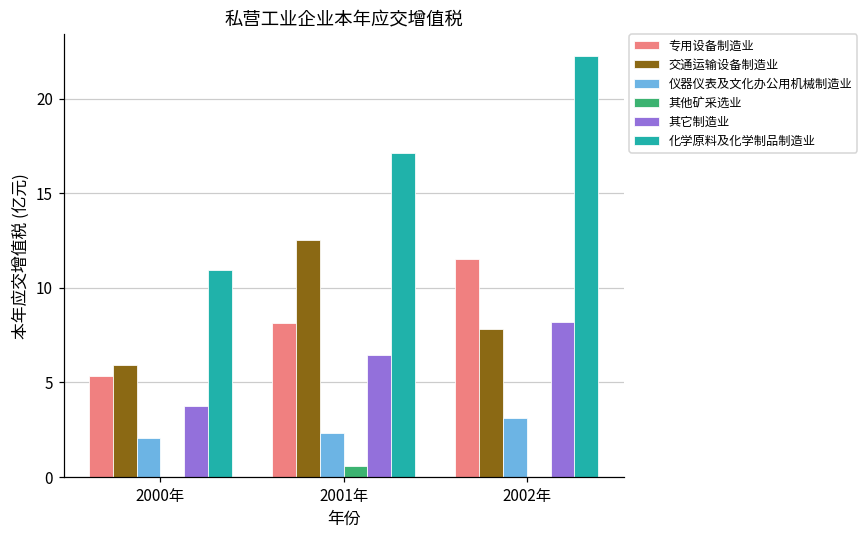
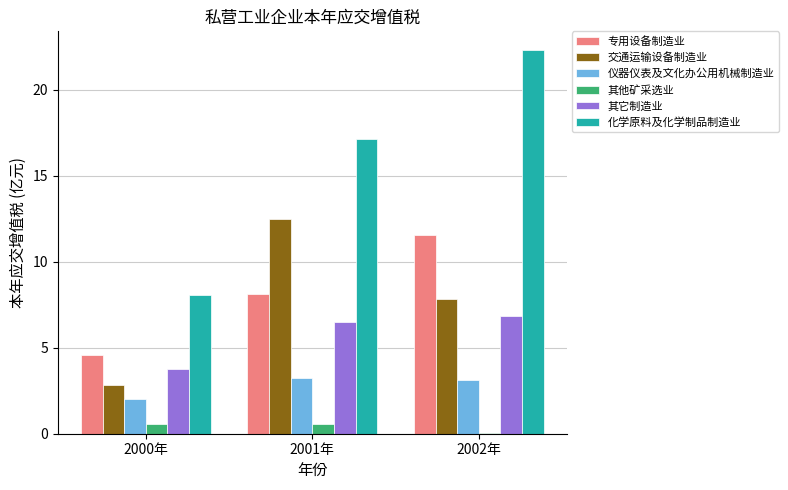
  {
    "专用设备制造业": {
-     "2000年": 5.3,
+     "2000年": 4.6,
      "2001年": 8.1,
      "2002年": 11.5
    },
    "交通运输设备制造业": {
-     "2000年": 5.9,
+     "2000年": 2.9,
      "2001年": 12.5,
      "2002年": 7.8
    },
    "仪器仪表及文化办公用机械制造业": {
      "2000年": 2.0,
-     "2001年": 2.3,
+     "2001年": 3.3,
      "2002年": 3.1
    },
    "其他矿采选业": {
-     "2000年": 0.0,
+     "2000年": 0.6,
      "2001年": 0.6
    },
    "其它制造业": {
      "2000年": 3.7,
      "2001年": 6.5,
-     "2002年": 8.2
+     "2002年": 6.8
    },
    "化学原料及化学制品制造业": {
-     "2000年": 10.9,
+     "2000年": 8.1,
      "2001年": 17.1,
      "2002年": 22.3
    }
  }
